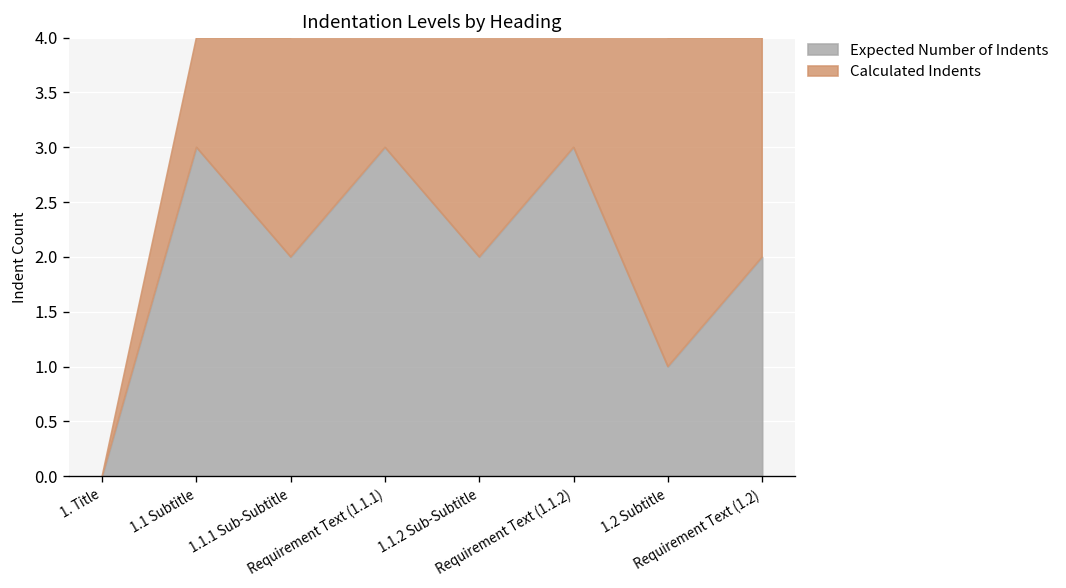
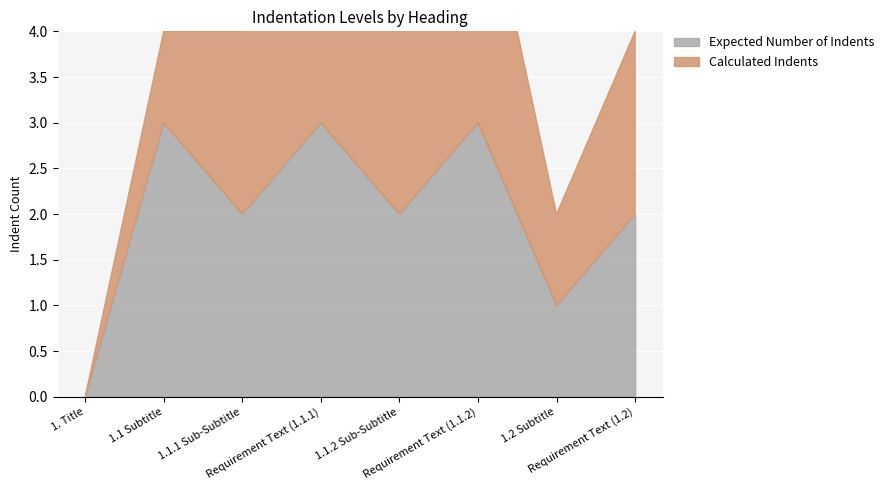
  {
    "Expected Number of Indents": {
      "1.1 Subtitle": 3,
      "1.1.1 Sub-Subtitle": 2,
      "Requirement Text (1.1.1)": 3,
      "1.1.2 Sub-Subtitle": 2,
      "Requirement Text (1.1.2)": 3,
      "1.2 Subtitle": 1,
      "Requirement Text (1.2)": 2
    },
    "Calculated Indents": {
      "1.1 Subtitle": 1,
      "1.1.1 Sub-Subtitle": 2,
      "1.1.2 Sub-Subtitle": 2,
-     "1.2 Subtitle": 3,
+     "1.2 Subtitle": 1,
      "Requirement Text (1.2)": 2
    }
  }
